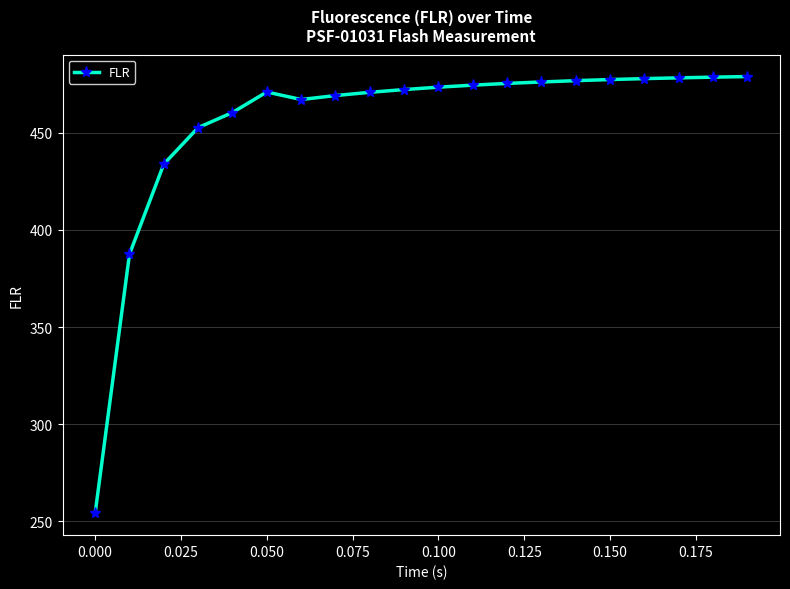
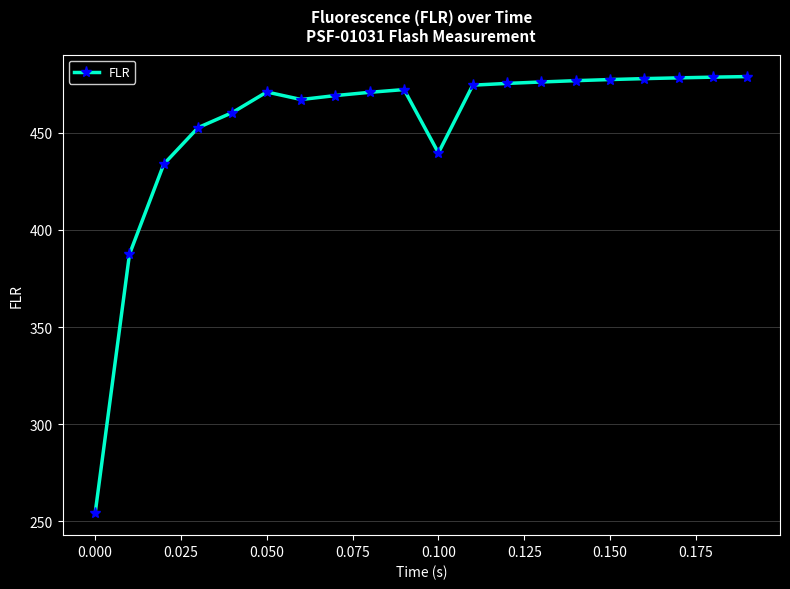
  {
    "0.000": 254,
    "0.050": 471,
-   "0.100": 473,
+   "0.100": 440,
    "0.150": 477
  }
